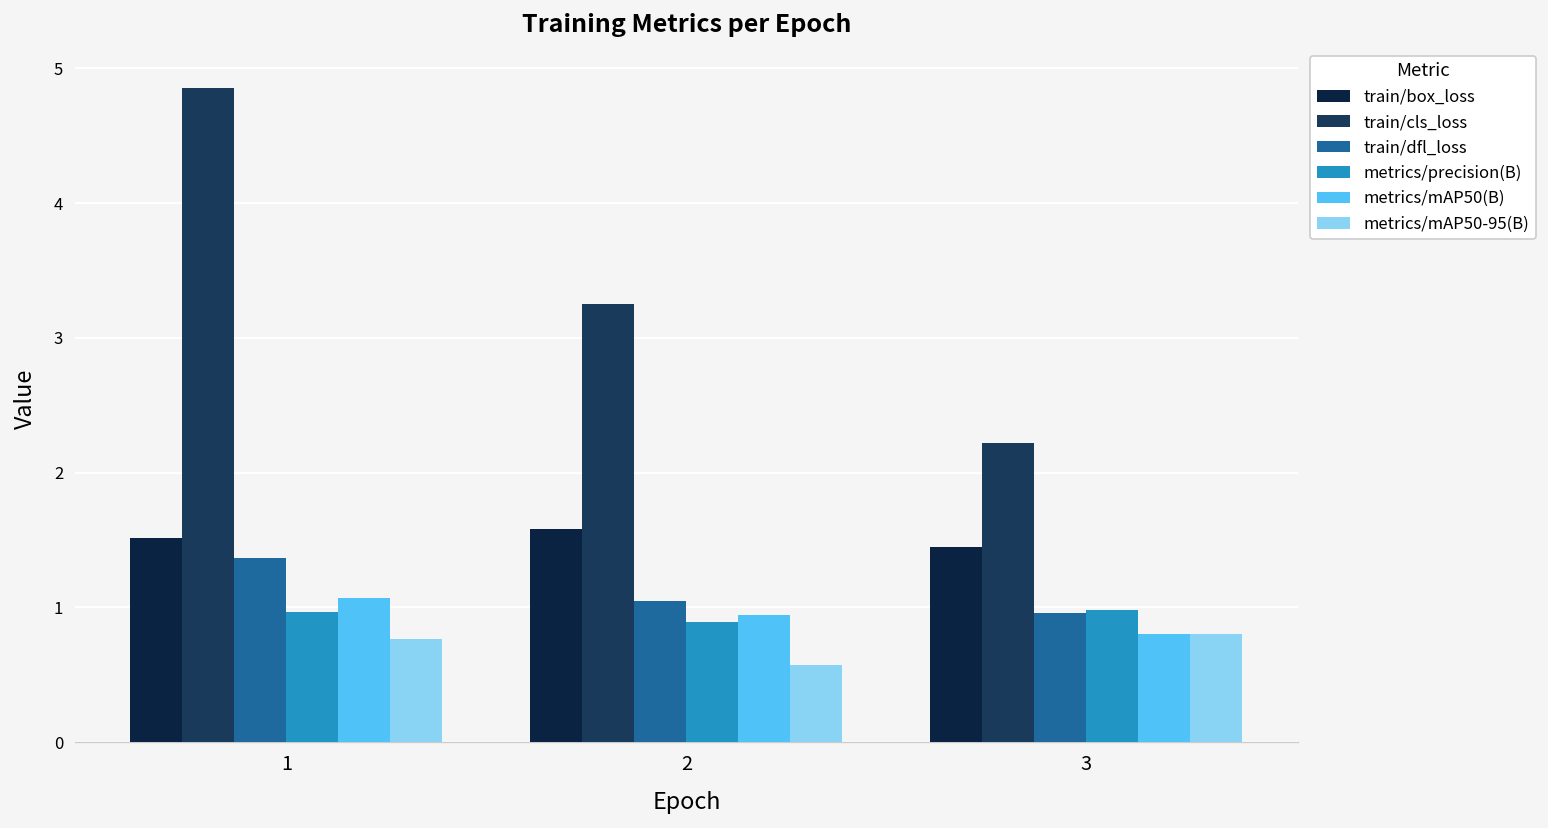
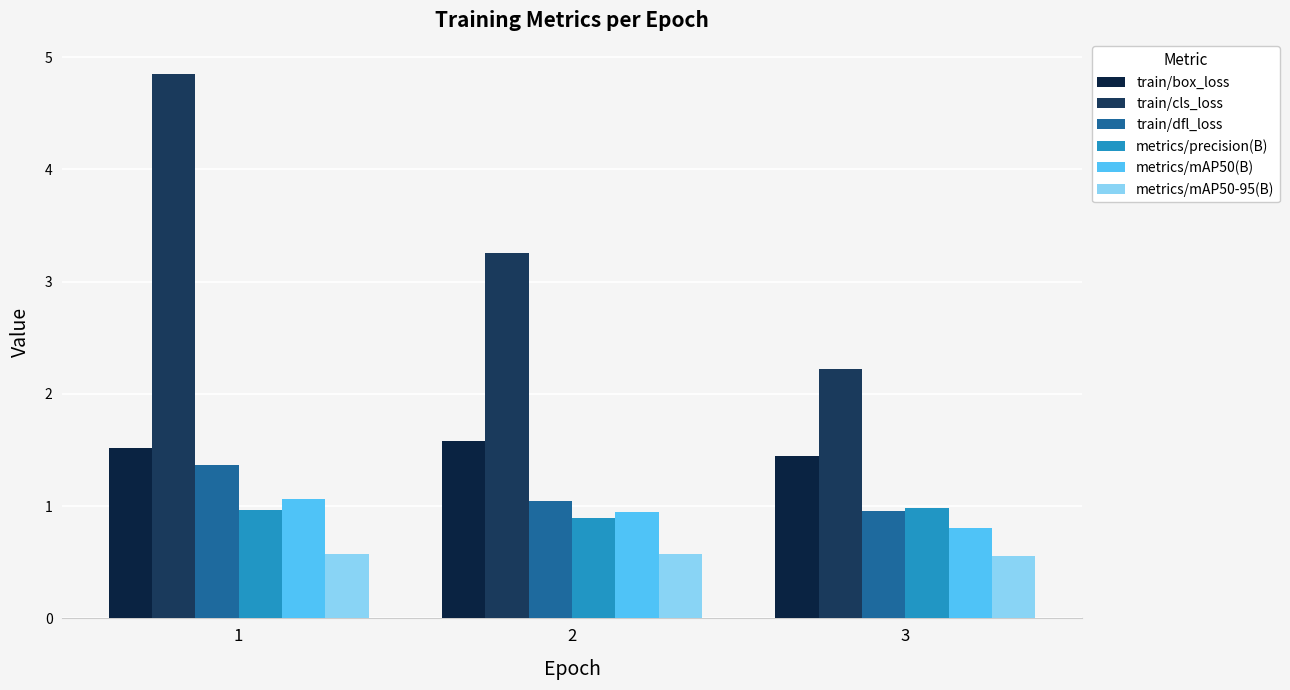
  {
    "metrics/mAP50(B)": {
      "1": 1.07,
      "2": 0.94,
      "3": 0.80
    },
    "metrics/mAP50-95(B)": {
-     "1": 0.76,
+     "1": 0.57,
      "2": 0.57,
-     "3": 0.80
+     "3": 0.56
    }
  }
